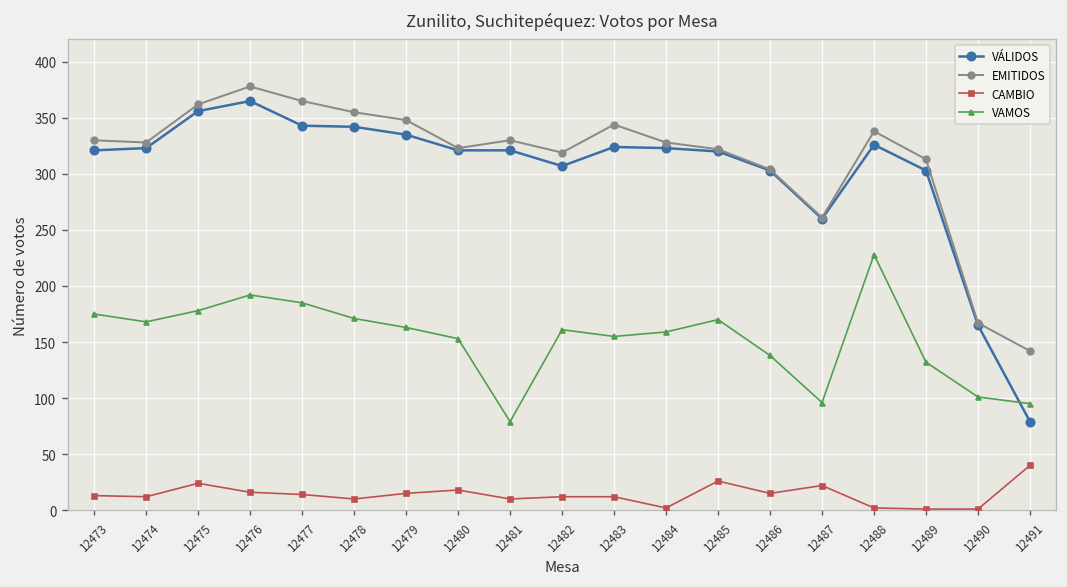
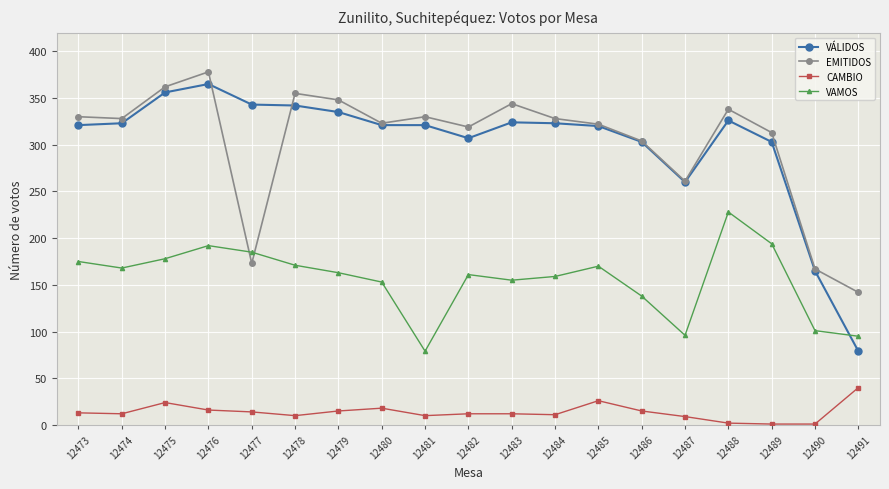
  {
    "VÁLIDOS": {
      "12473": 320,
      "12474": 320,
      "12475": 360,
      "12476": 370,
      "12477": 340,
      "12478": 340,
      "12479": 340,
      "12481": 320,
      "12482": 310,
      "12483": 320,
      "12484": 320,
      "12488": 330,
      "12489": 300,
      "12491": 80
    },
    "EMITIDOS": {
      "12473": 330,
      "12474": 330,
      "12475": 360,
      "12476": 380,
-     "12477": 370,
+     "12477": 170,
      "12478": 360,
      "12479": 350,
      "12481": 330,
      "12482": 320,
      "12483": 340,
      "12484": 330,
      "12488": 340,
      "12489": 310,
      "12491": 140
    },
    "CAMBIO": {
      "12473": 10,
      "12474": 10,
      "12475": 20,
      "12476": 20,
      "12477": 10,
      "12478": 10,
      "12479": 20,
      "12480": 20,
      "12481": 10,
      "12482": 10,
      "12483": 10,
-     "12484": 0,
+     "12484": 10,
      "12485": 30,
      "12486": 20,
-     "12487": 20,
+     "12487": 10,
      "12488": 0,
      "12489": 0,
      "12490": 0,
      "12491": 40
    },
    "VAMOS": {
      "12473": 180,
      "12474": 170,
      "12475": 180,
      "12476": 190,
      "12477": 190,
      "12478": 170,
      "12479": 160,
      "12480": 150,
      "12481": 80,
      "12482": 160,
      "12483": 160,
      "12484": 160,
      "12485": 170,
      "12486": 140,
      "12487": 100,
      "12488": 230,
-     "12489": 130,
+     "12489": 190,
      "12490": 100,
      "12491": 100
    }
  }
